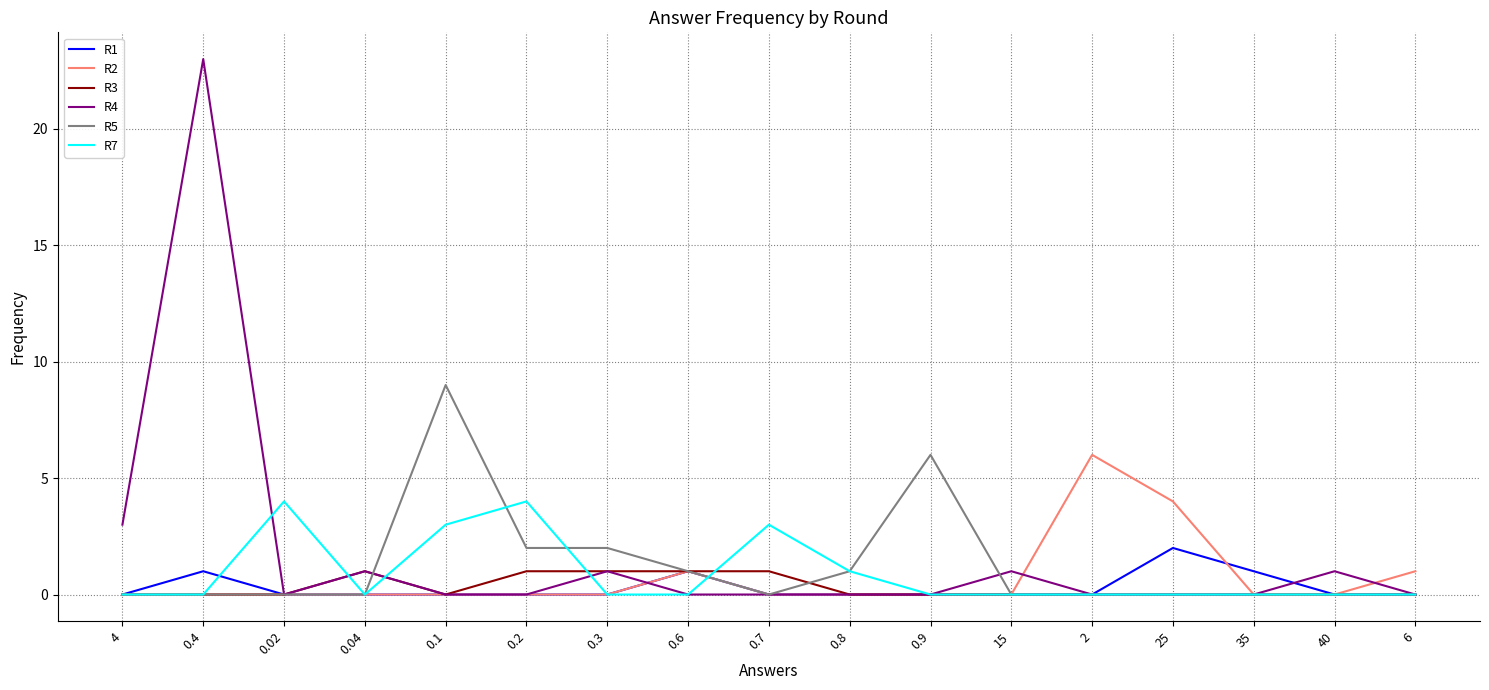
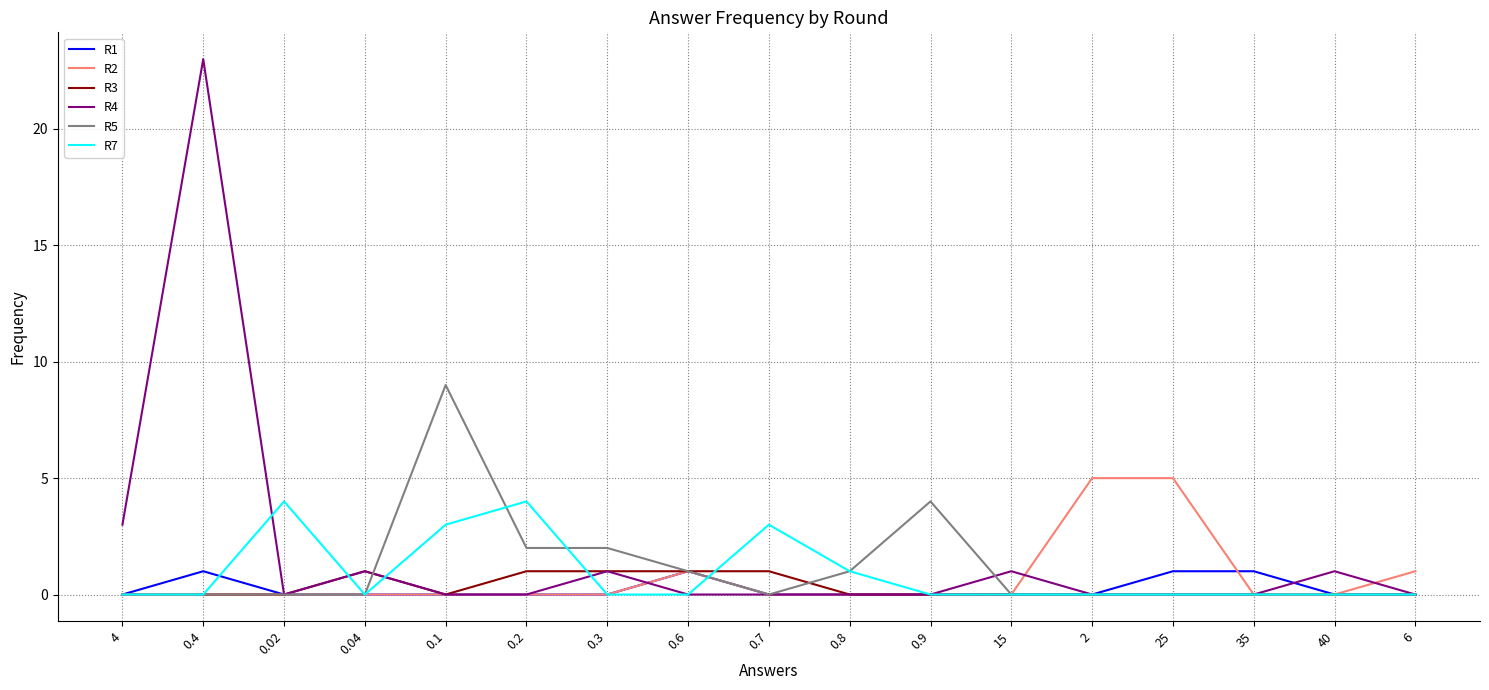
  {
    "R1": {
      "0.4": 1,
-     "25": 2,
+     "25": 1,
      "35": 1
    },
    "R2": {
-     "2": 6,
-     "25": 4,
+     "2": 5,
+     "25": 5,
      "6": 1
    },
    "R3": {
      "0.2": 1,
      "0.7": 1
    },
    "R4": {
      "4": 3,
      "0.4": 23,
      "15": 1,
      "40": 1
    },
    "R5": {
      "0.1": 9,
      "0.2": 2,
      "0.3": 2,
-     "0.9": 6
+     "0.9": 4
    },
    "R7": {
      "0.02": 4,
      "0.1": 3,
      "0.2": 4,
      "0.7": 3
    }
  }
